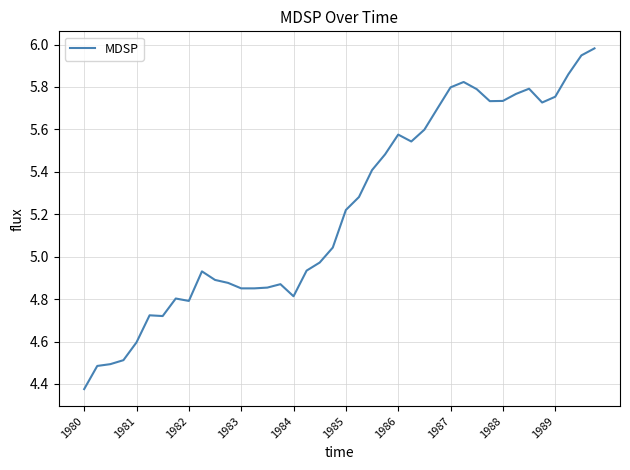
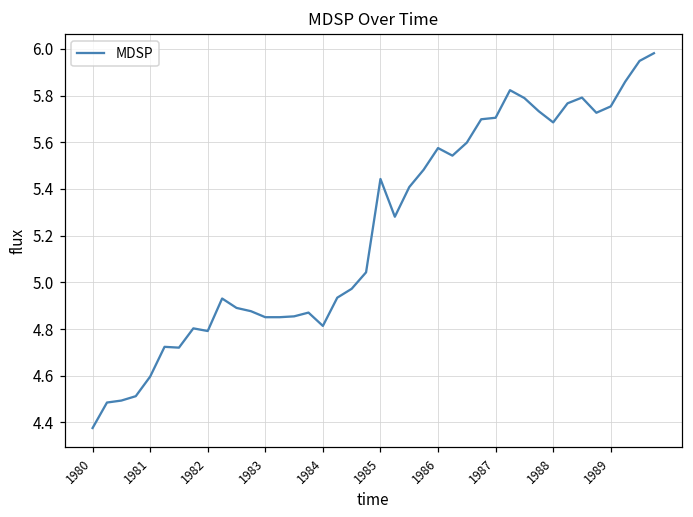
  {
    "1980": 4.38,
    "1981": 4.60,
    "1982": 4.79,
    "1983": 4.85,
    "1984": 4.81,
-   "1985": 5.22,
+   "1985": 5.44,
    "1986": 5.58,
-   "1987": 5.80,
-   "1988": 5.73,
+   "1987": 5.71,
+   "1988": 5.69,
    "1989": 5.75
  }
